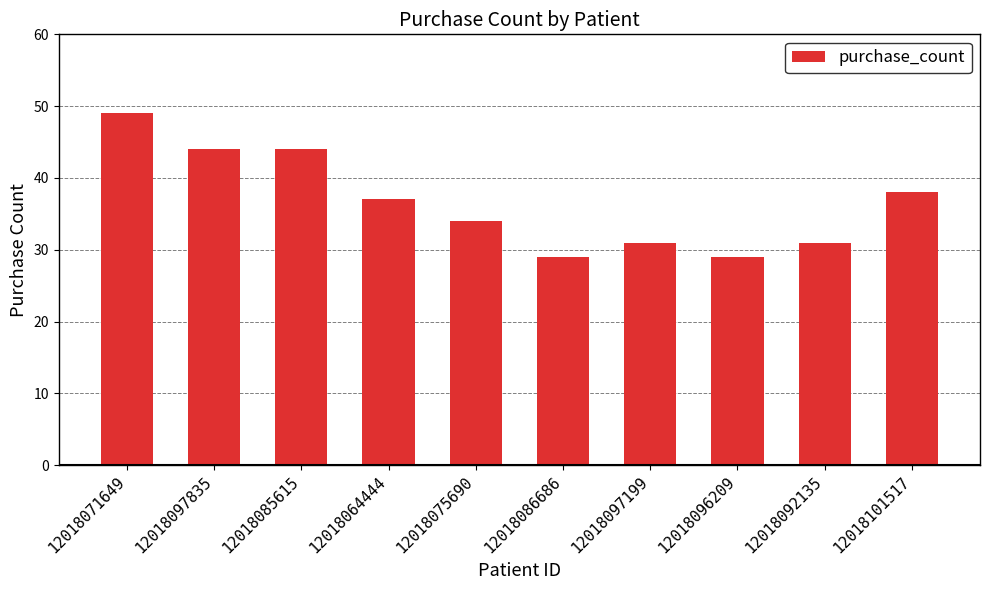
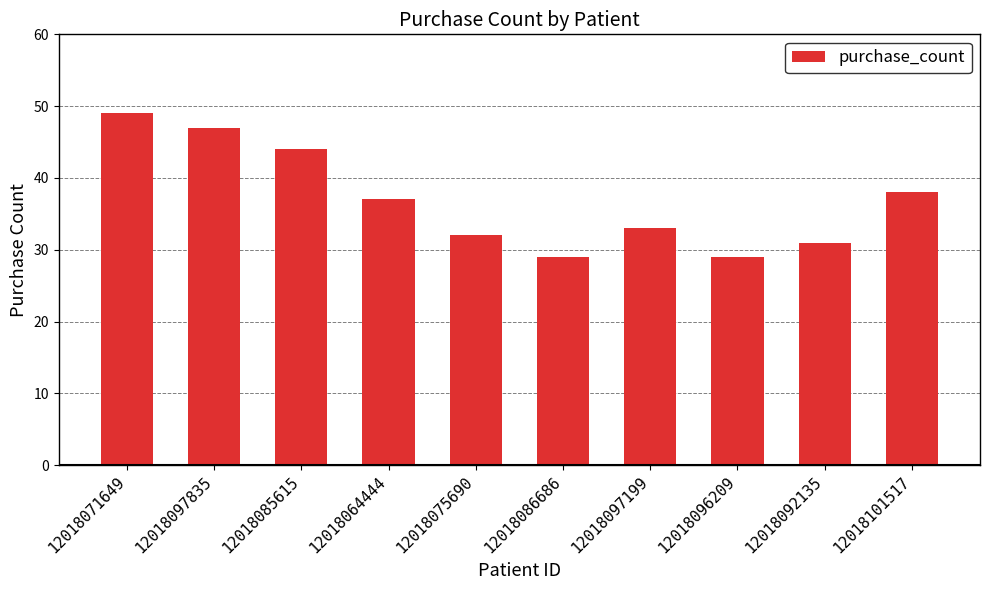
  {
    "12018071649": 49,
-   "12018097835": 44,
+   "12018097835": 47,
    "12018085615": 44,
    "12018064444": 37,
-   "12018075690": 34,
+   "12018075690": 32,
    "12018086686": 29,
-   "12018097199": 31,
+   "12018097199": 33,
    "12018096209": 29,
    "12018092135": 31,
    "12018101517": 38
  }
